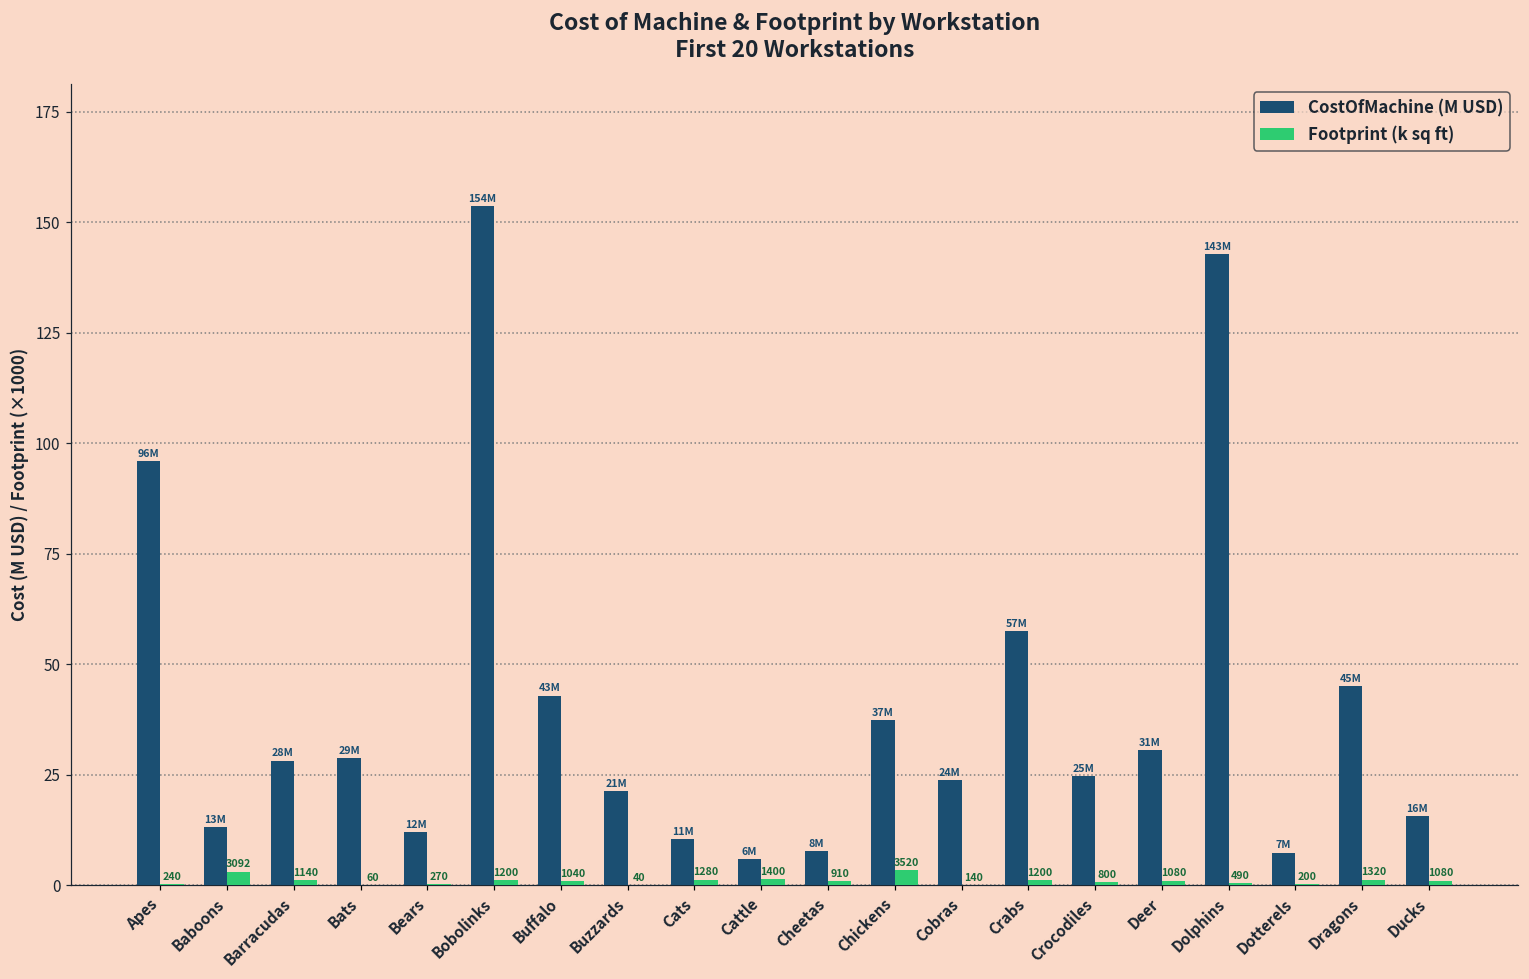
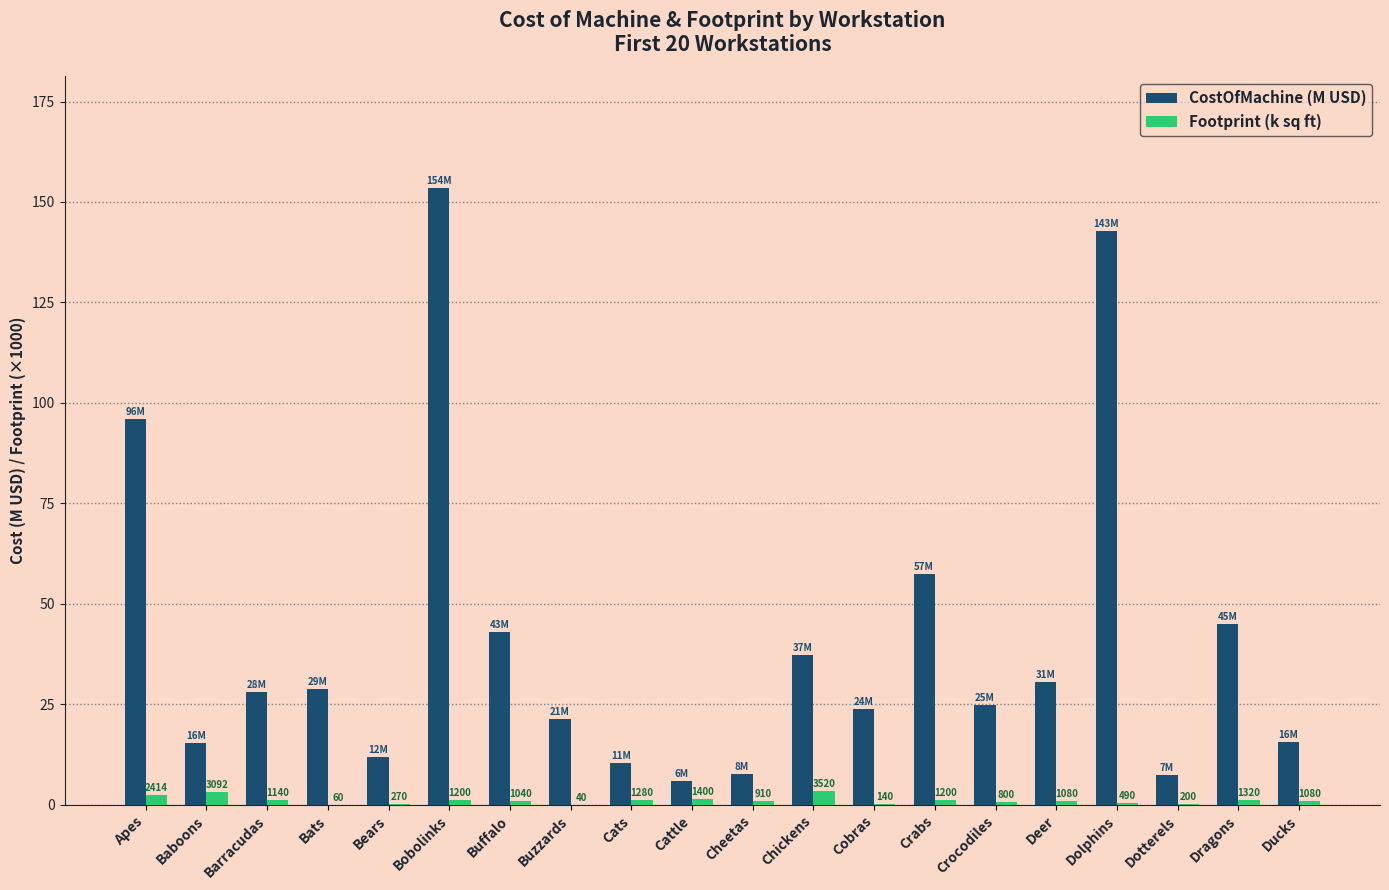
  {
    "CostOfMachine (M USD)": {
      "Apes": "96M",
-     "Baboons": "13M",
+     "Baboons": "16M",
      "Barracudas": "28M",
      "Bats": "29M",
      "Bears": "12M",
      "Bobolinks": "154M",
      "Buffalo": "43M",
      "Buzzards": "21M",
      "Cats": "11M",
      "Cattle": "6M",
      "Cheetas": "8M",
      "Chickens": "37M",
      "Cobras": "24M",
      "Crabs": "57M",
      "Crocodiles": "25M",
      "Deer": "31M",
      "Dolphins": "143M",
      "Dotterels": "7M",
      "Dragons": "45M",
      "Ducks": "16M"
    },
    "Footprint (k sq ft)": {
-     "Apes": "240"
+     "Apes": "2414"
    }
  }
